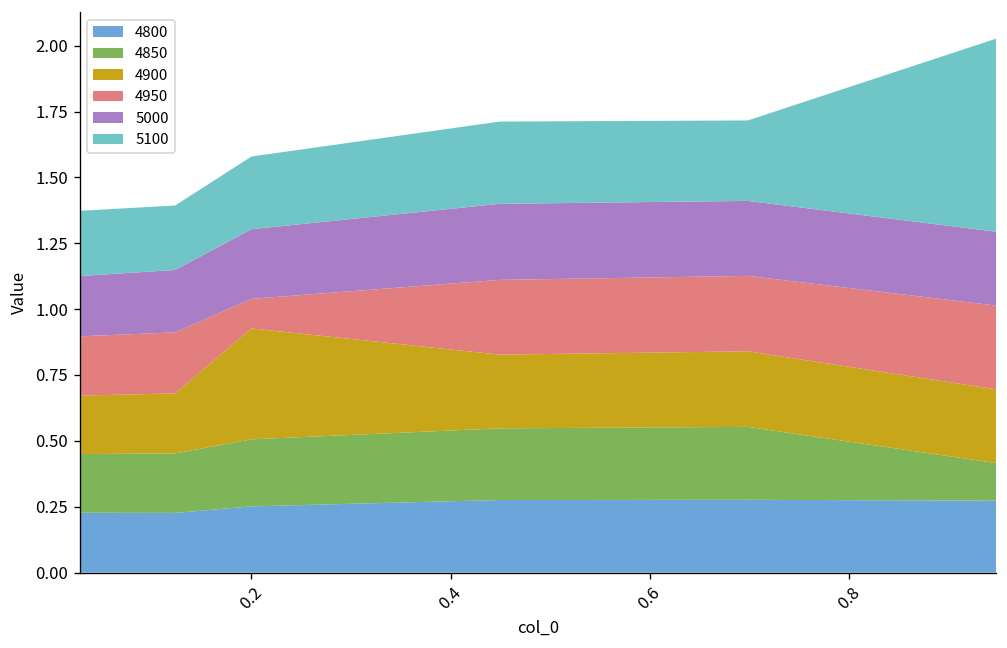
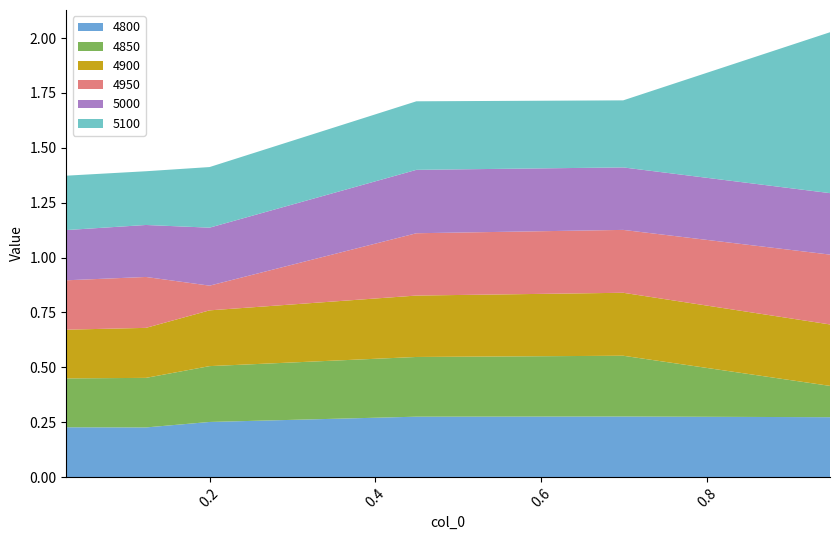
  {
    "4850": {
      "0.2": 0.25
    },
    "4900": {
-     "0.2": 0.42
+     "0.2": 0.25
    },
    "4950": {
      "0.2": 0.11
    },
    "5000": {
      "0.2": 0.26
    }
  }
